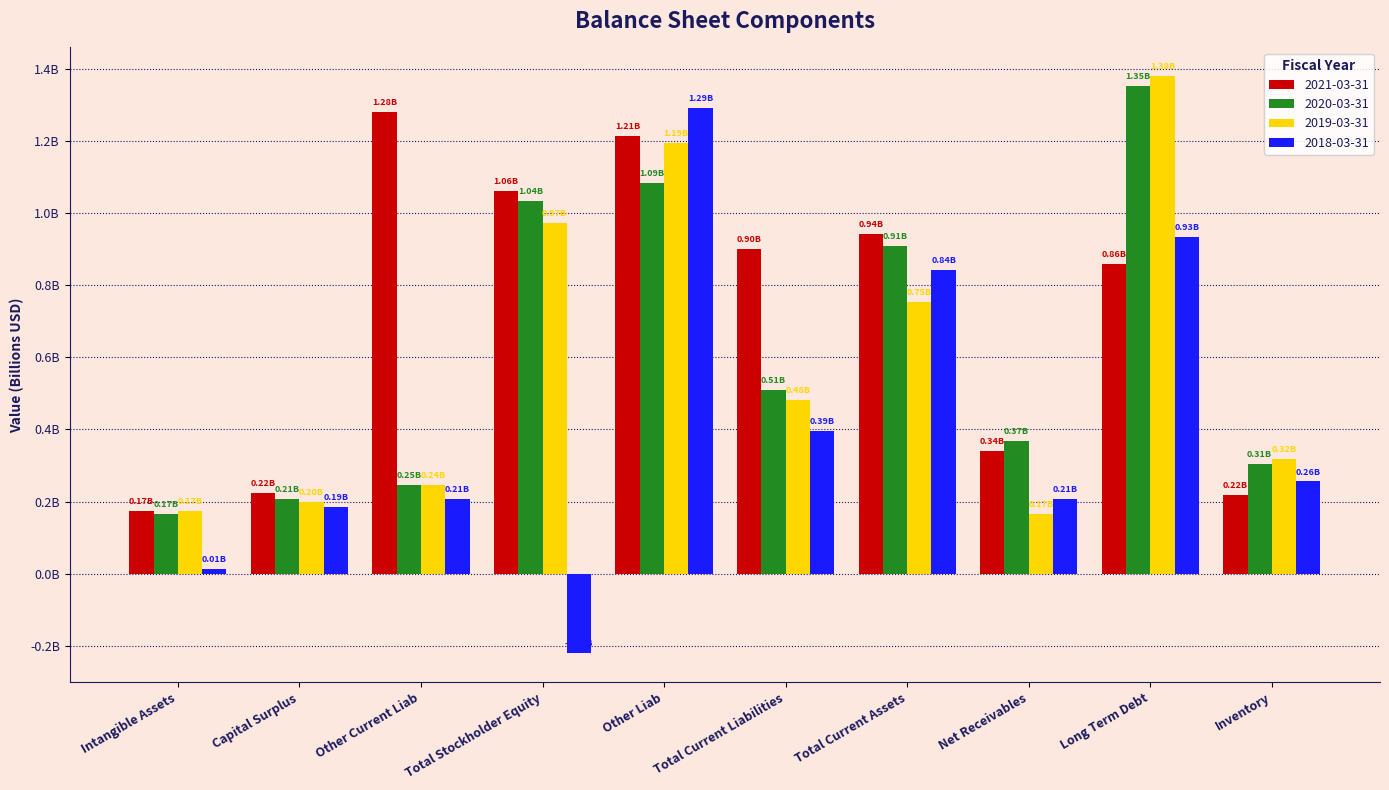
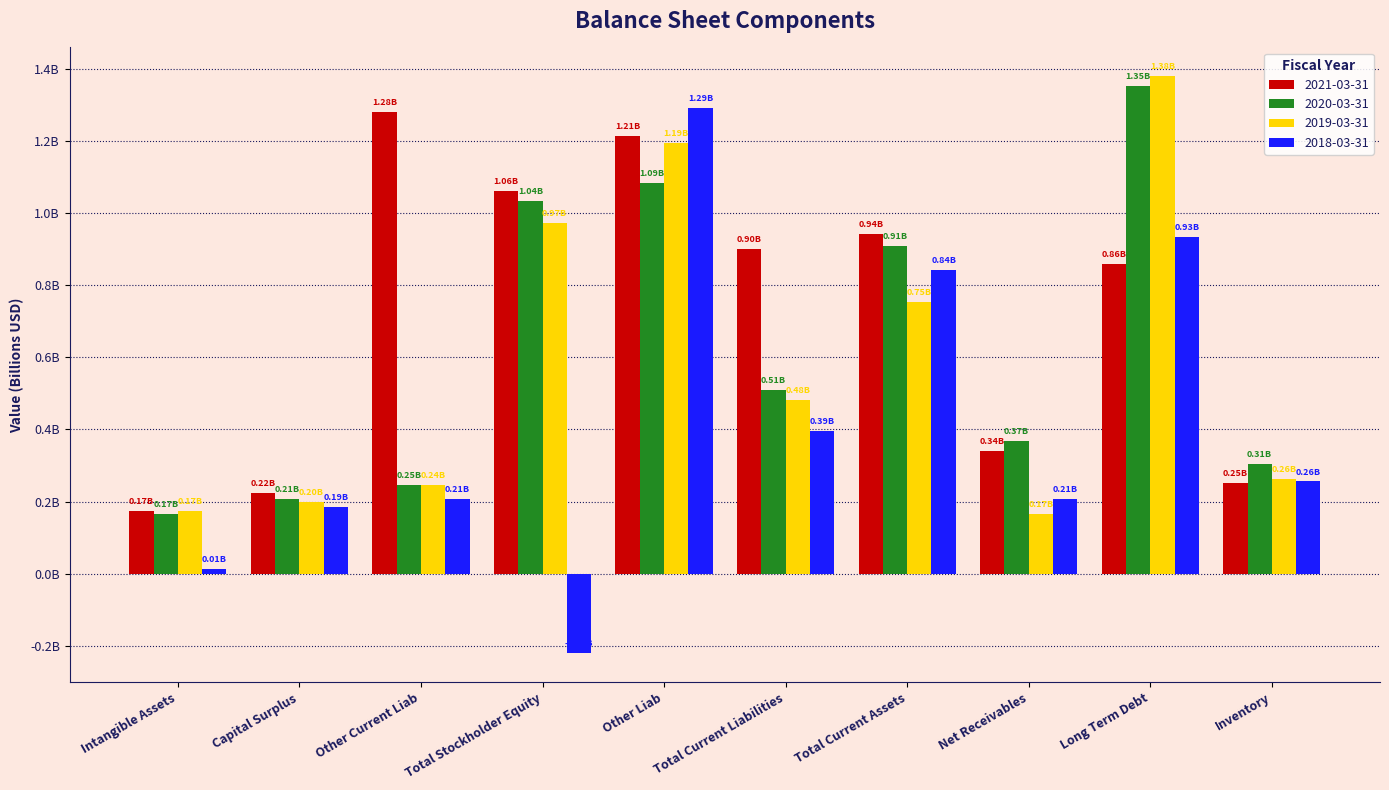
  {
    "2021-03-31": {
      "Intangible Assets": "0.17B",
      "Capital Surplus": "0.22B",
      "Other Current Liab": "1.28B",
      "Total Stockholder Equity": "1.06B",
      "Other Liab": "1.21B",
      "Total Current Liabilities": "0.90B",
      "Total Current Assets": "0.94B",
      "Net Receivables": "0.34B",
      "Long Term Debt": "0.86B",
-     "Inventory": "0.22B"
+     "Inventory": "0.25B"
    },
    "2020-03-31": {
      "Intangible Assets": "0.17B",
      "Capital Surplus": "0.21B",
      "Other Current Liab": "0.25B",
      "Total Stockholder Equity": "1.04B",
      "Other Liab": "1.09B",
      "Total Current Liabilities": "0.51B",
      "Total Current Assets": "0.91B",
      "Net Receivables": "0.37B",
      "Long Term Debt": "1.35B",
      "Inventory": "0.31B"
    },
    "2019-03-31": {
      "Intangible Assets": "0.17B",
      "Capital Surplus": "0.20B",
      "Other Current Liab": "0.24B",
      "Total Stockholder Equity": "0.97B",
      "Other Liab": "1.19B",
      "Total Current Liabilities": "0.48B",
      "Total Current Assets": "0.75B",
      "Net Receivables": "0.17B",
      "Long Term Debt": "1.38B",
-     "Inventory": "0.32B"
+     "Inventory": "0.26B"
    },
    "2018-03-31": {
      "Intangible Assets": "0.01B",
      "Capital Surplus": "0.19B",
      "Other Current Liab": "0.21B",
      "Other Liab": "1.29B",
      "Total Current Liabilities": "0.39B",
      "Total Current Assets": "0.84B",
      "Net Receivables": "0.21B",
      "Long Term Debt": "0.93B",
      "Inventory": "0.26B"
    }
  }
